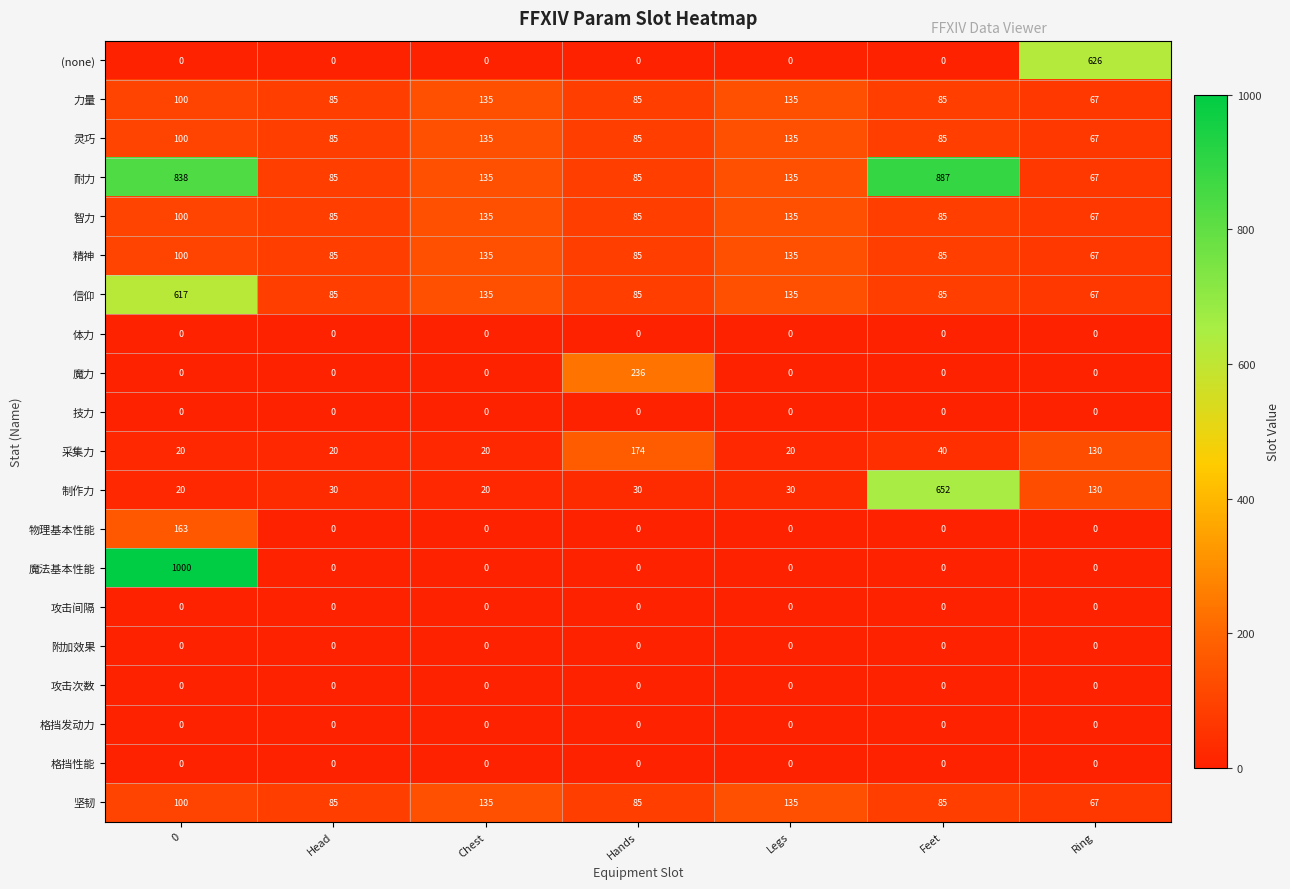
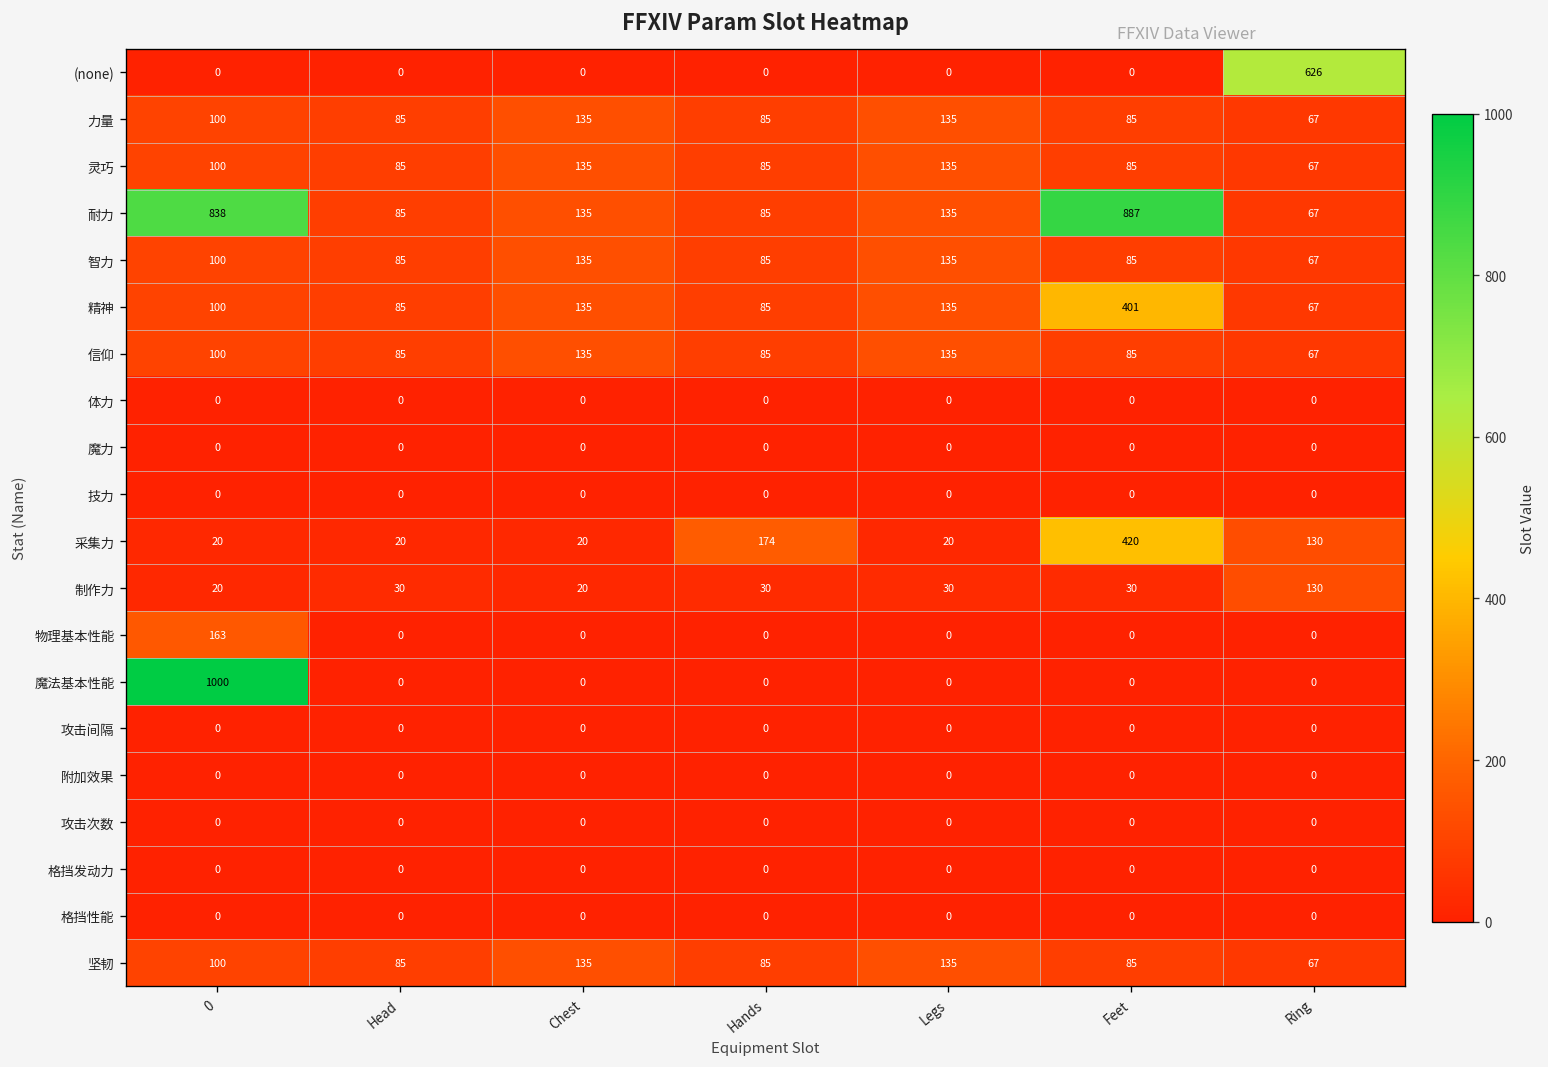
  {
    "(none)": {
      "0": 0,
      "Head": 0,
      "Chest": 0,
      "Hands": 0,
      "Legs": 0,
      "Feet": 0,
      "Ring": 626
    },
    "力量": {
      "0": 100,
      "Head": 85,
      "Chest": 135,
      "Hands": 85,
      "Legs": 135,
      "Feet": 85,
      "Ring": 67
    },
    "灵巧": {
      "0": 100,
      "Head": 85,
      "Chest": 135,
      "Hands": 85,
      "Legs": 135,
      "Feet": 85,
      "Ring": 67
    },
    "耐力": {
      "0": 838,
      "Head": 85,
      "Chest": 135,
      "Hands": 85,
      "Legs": 135,
      "Feet": 887,
      "Ring": 67
    },
    "智力": {
      "0": 100,
      "Head": 85,
      "Chest": 135,
      "Hands": 85,
      "Legs": 135,
      "Feet": 85,
      "Ring": 67
    },
    "精神": {
      "0": 100,
      "Head": 85,
      "Chest": 135,
      "Hands": 85,
      "Legs": 135,
-     "Feet": 85,
+     "Feet": 401,
      "Ring": 67
    },
    "信仰": {
-     "0": 617,
+     "0": 100,
      "Head": 85,
      "Chest": 135,
      "Hands": 85,
      "Legs": 135,
      "Feet": 85,
      "Ring": 67
    },
    "体力": {
      "0": 0,
      "Head": 0,
      "Chest": 0,
      "Hands": 0,
      "Legs": 0,
      "Feet": 0,
      "Ring": 0
    },
    "魔力": {
      "0": 0,
      "Head": 0,
      "Chest": 0,
-     "Hands": 236,
+     "Hands": 0,
      "Legs": 0,
      "Feet": 0,
      "Ring": 0
    },
    "技力": {
      "0": 0,
      "Head": 0,
      "Chest": 0,
      "Hands": 0,
      "Legs": 0,
      "Feet": 0,
      "Ring": 0
    },
    "采集力": {
      "0": 20,
      "Head": 20,
      "Chest": 20,
      "Hands": 174,
      "Legs": 20,
-     "Feet": 40,
+     "Feet": 420,
      "Ring": 130
    },
    "制作力": {
      "0": 20,
      "Head": 30,
      "Chest": 20,
      "Hands": 30,
      "Legs": 30,
-     "Feet": 652,
+     "Feet": 30,
      "Ring": 130
    },
    "物理基本性能": {
      "0": 163,
      "Head": 0,
      "Chest": 0,
      "Hands": 0,
      "Legs": 0,
      "Feet": 0,
      "Ring": 0
    },
    "魔法基本性能": {
      "0": 1000,
      "Head": 0,
      "Chest": 0,
      "Hands": 0,
      "Legs": 0,
      "Feet": 0,
      "Ring": 0
    },
    "攻击间隔": {
      "0": 0,
      "Head": 0,
      "Chest": 0,
      "Hands": 0,
      "Legs": 0,
      "Feet": 0,
      "Ring": 0
    },
    "附加效果": {
      "0": 0,
      "Head": 0,
      "Chest": 0,
      "Hands": 0,
      "Legs": 0,
      "Feet": 0,
      "Ring": 0
    },
    "攻击次数": {
      "0": 0,
      "Head": 0,
      "Chest": 0,
      "Hands": 0,
      "Legs": 0,
      "Feet": 0,
      "Ring": 0
    },
    "格挡发动力": {
      "0": 0,
      "Head": 0,
      "Chest": 0,
      "Hands": 0,
      "Legs": 0,
      "Feet": 0,
      "Ring": 0
    },
    "格挡性能": {
      "0": 0,
      "Head": 0,
      "Chest": 0,
      "Hands": 0,
      "Legs": 0,
      "Feet": 0,
      "Ring": 0
    },
    "坚韧": {
      "0": 100,
      "Head": 85,
      "Chest": 135,
      "Hands": 85,
      "Legs": 135,
      "Feet": 85,
      "Ring": 67
    }
  }
